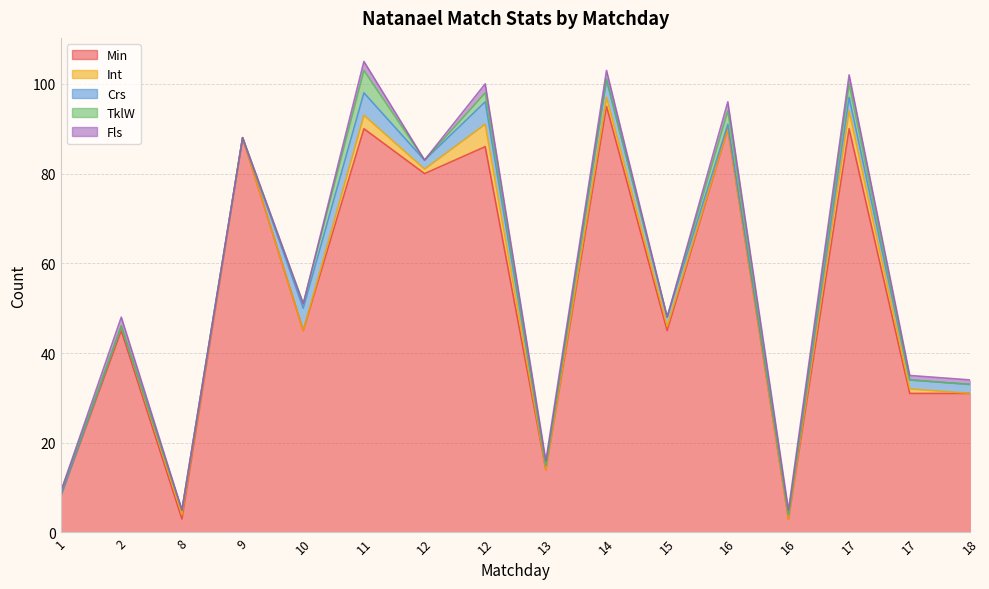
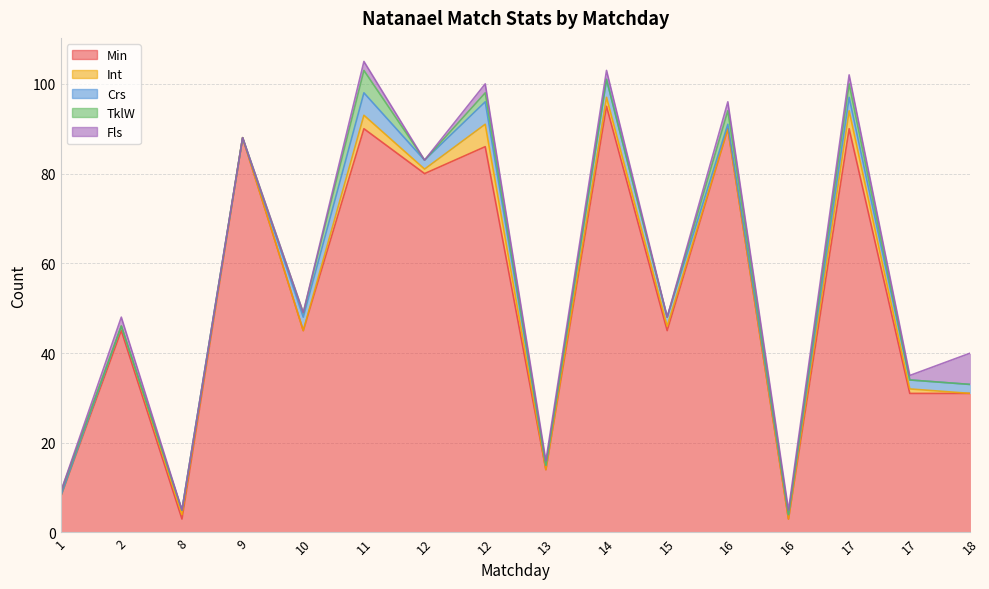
  {
    "Min": {
      "2": 45,
      "8": 3,
      "11": 90,
      "14": 95,
      "15": 45
    },
    "Int": {
      "8": 1,
      "11": 3,
      "14": 2,
      "15": 1
    },
    "Crs": {
-     "10": 5,
+     "10": 3,
      "11": 5
    },
    "TklW": {
      "11": 5
    },
    "Fls": {
      "2": 2,
      "11": 2,
      "13": 1,
      "14": 2,
-     "18": 1
+     "18": 7
    }
  }
